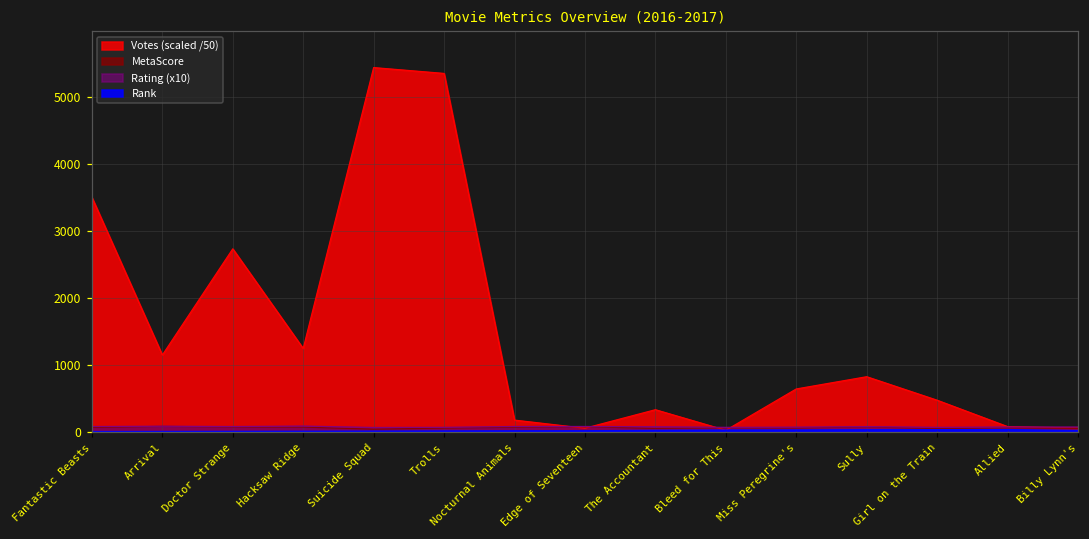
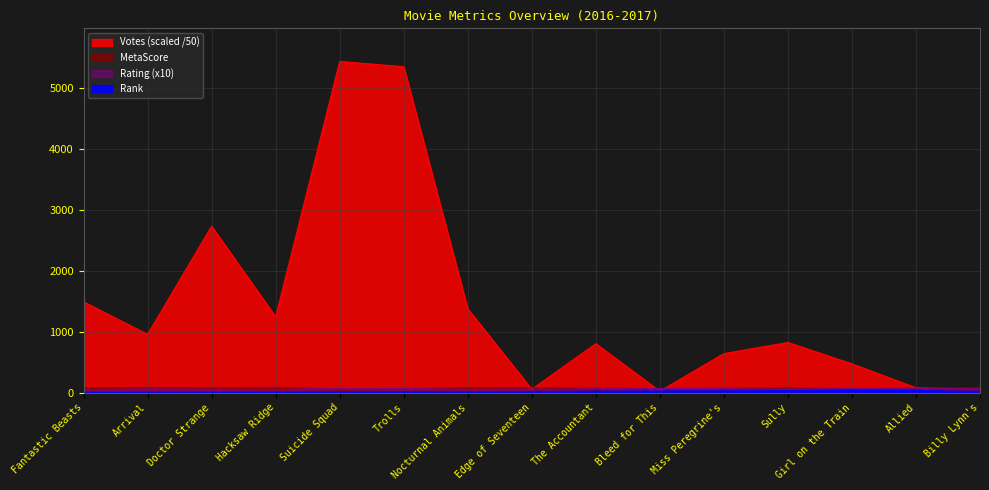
  {
    "Votes (scaled /50)": {
-     "Fantastic Beasts": 3500,
-     "Arrival": 1100,
+     "Fantastic Beasts": 1500,
+     "Arrival": 1000,
      "Doctor Strange": 2700,
      "Hacksaw Ridge": 1200,
      "Suicide Squad": 5400,
      "Trolls": 5300,
-     "Nocturnal Animals": 200,
-     "The Accountant": 300,
+     "Nocturnal Animals": 1400,
+     "The Accountant": 800,
      "Miss Peregrine's": 600,
      "Sully": 800,
      "Girl on the Train": 500
    },
    "Rank": {
      "Fantastic Beasts": 0,
      "Arrival": 0,
      "Doctor Strange": 0,
      "Hacksaw Ridge": 0,
      "Trolls": 0,
      "Nocturnal Animals": 0,
      "Sully": 0
    }
  }
